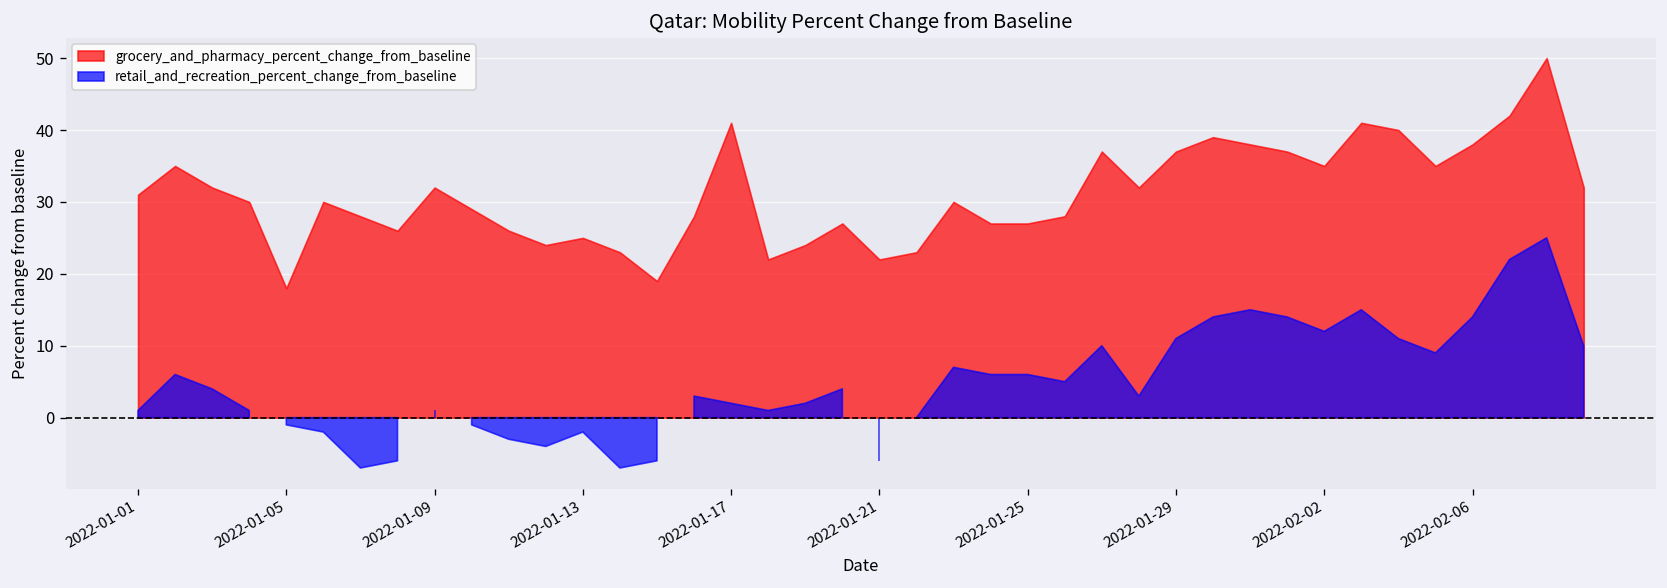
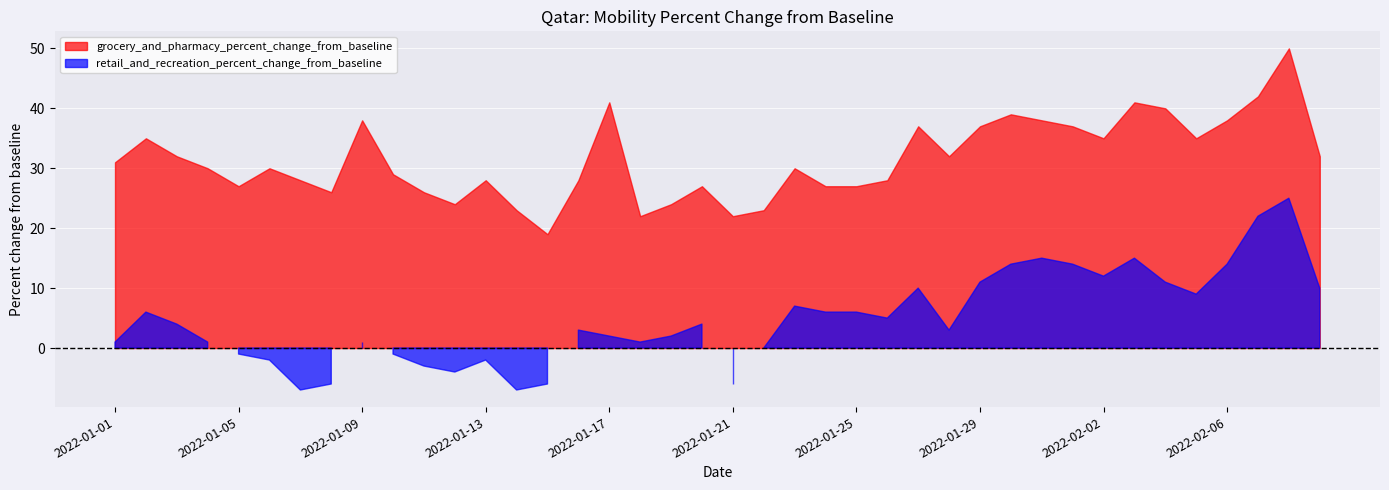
  {
    "2022-01-01": 31,
-   "2022-01-05": 18,
-   "2022-01-09": 32,
-   "2022-01-13": 25,
+   "2022-01-05": 27,
+   "2022-01-09": 38,
+   "2022-01-13": 28,
    "2022-01-17": 41,
    "2022-01-21": 22,
    "2022-01-25": 27,
    "2022-01-29": 37,
    "2022-02-02": 35,
    "2022-02-06": 38
  }
